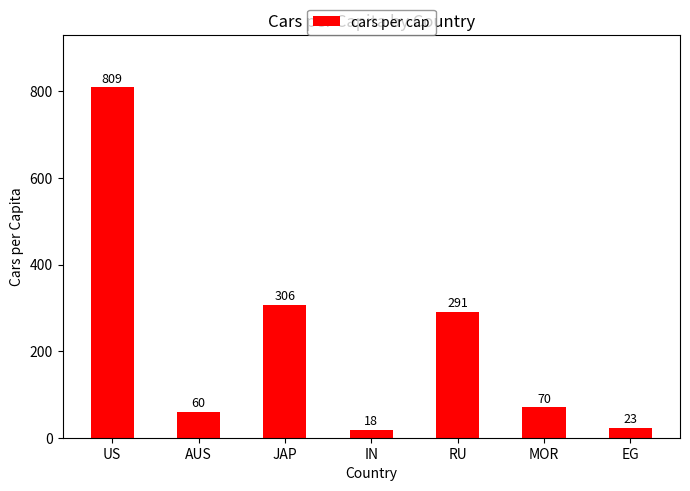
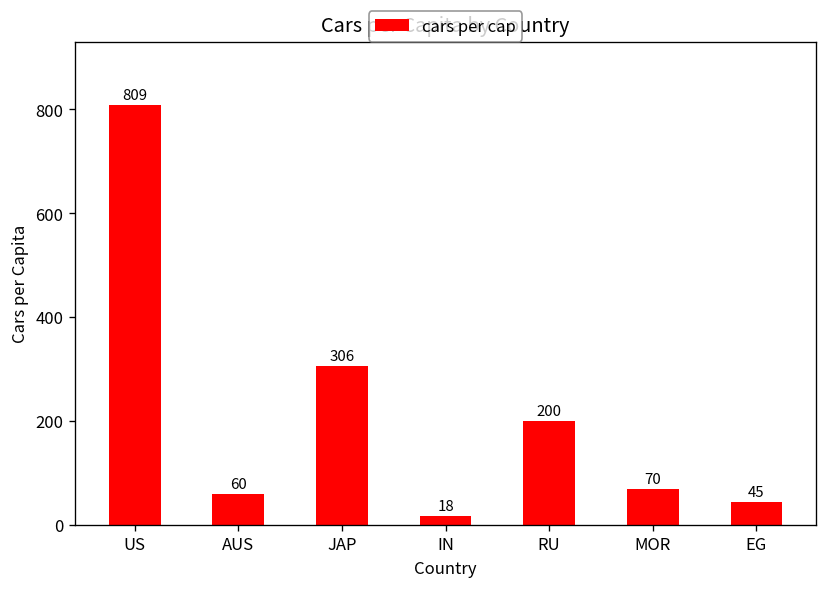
  {
    "US": 809,
    "AUS": 60,
    "JAP": 306,
    "IN": 18,
-   "RU": 291,
+   "RU": 200,
    "MOR": 70,
-   "EG": 23
+   "EG": 45
  }
